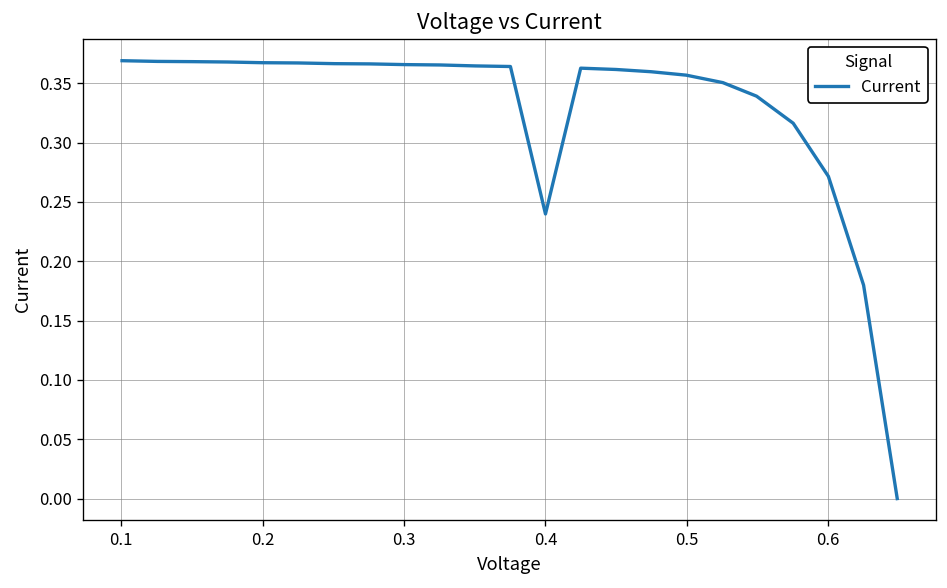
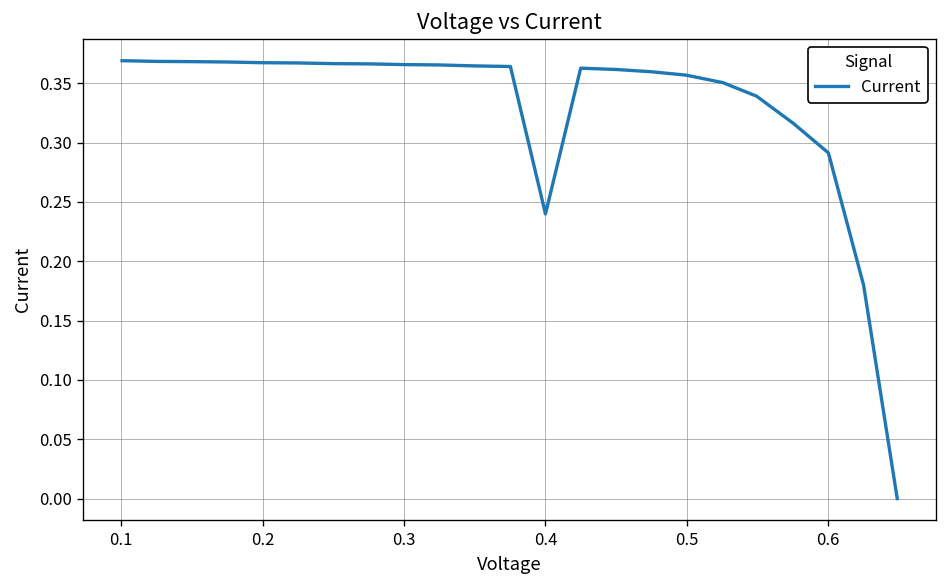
  {
    "0.2": 0.37,
    "0.4": 0.24,
    "0.5": 0.36,
-   "0.6": 0.27
+   "0.6": 0.29
  }
